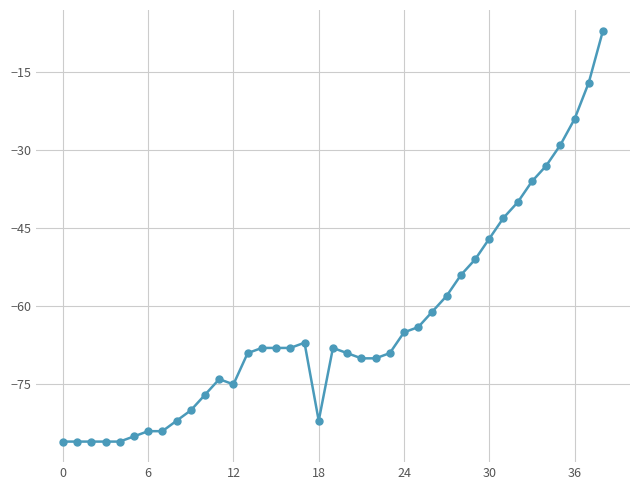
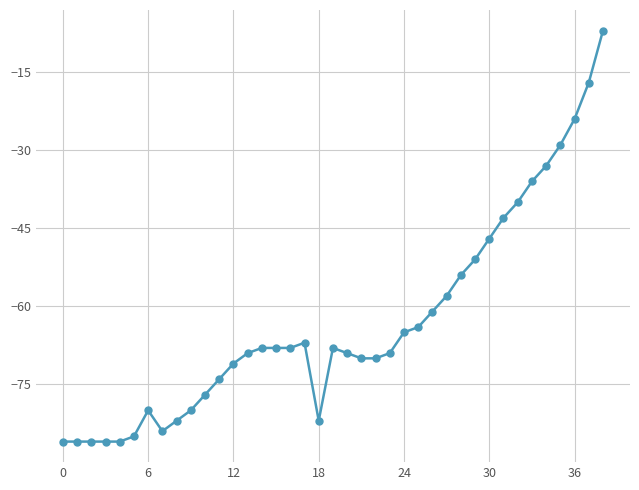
  {
    "0": -86,
-   "6": -84,
-   "12": -75,
+   "6": -80,
+   "12": -71,
    "18": -82,
    "24": -65,
    "30": -47,
    "36": -24
  }
